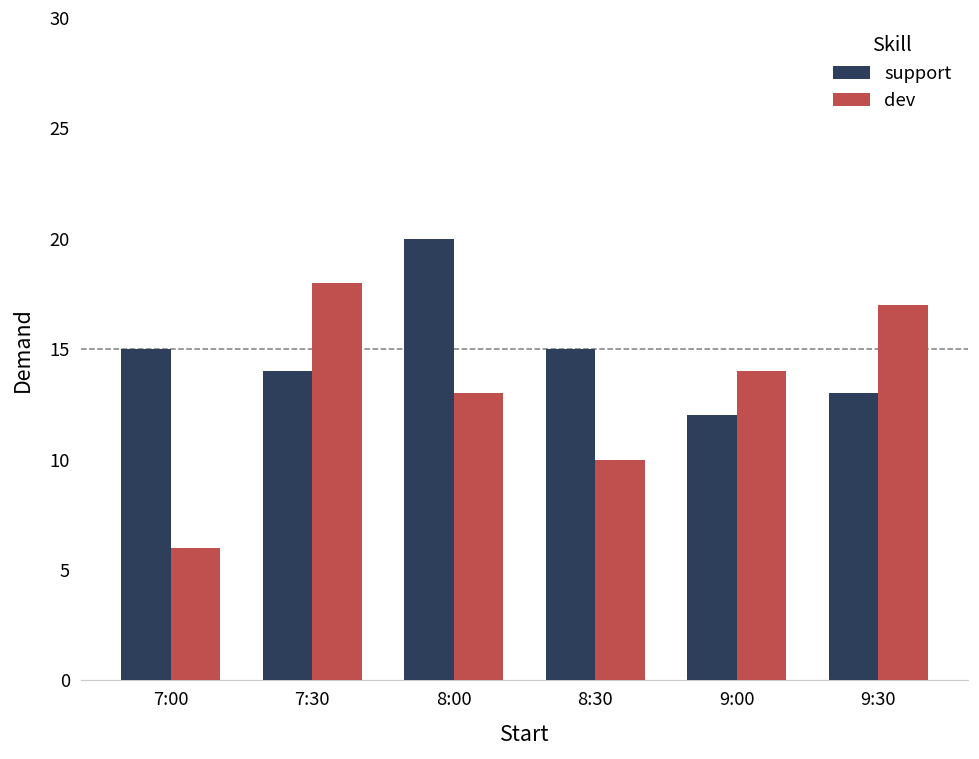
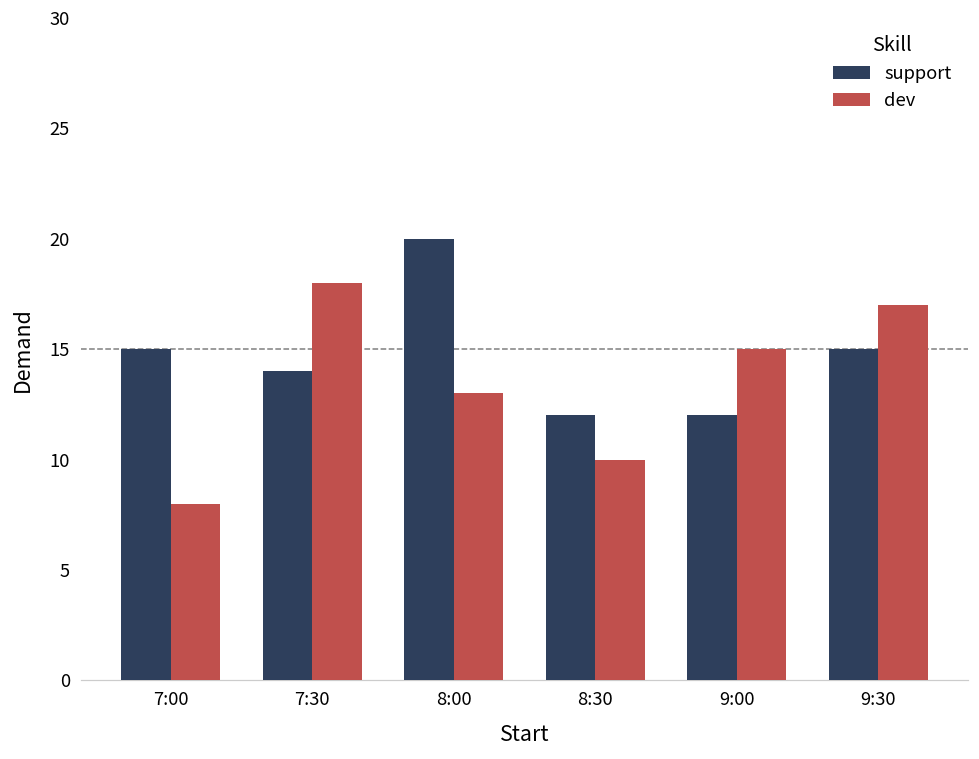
  {
    "support": {
      "7:00": 15,
      "7:30": 14,
      "8:00": 20,
-     "8:30": 15,
+     "8:30": 12,
      "9:00": 12,
-     "9:30": 13
+     "9:30": 15
    },
    "dev": {
-     "7:00": 6,
+     "7:00": 8,
      "7:30": 18,
      "8:00": 13,
      "8:30": 10,
-     "9:00": 14,
+     "9:00": 15,
      "9:30": 17
    }
  }
